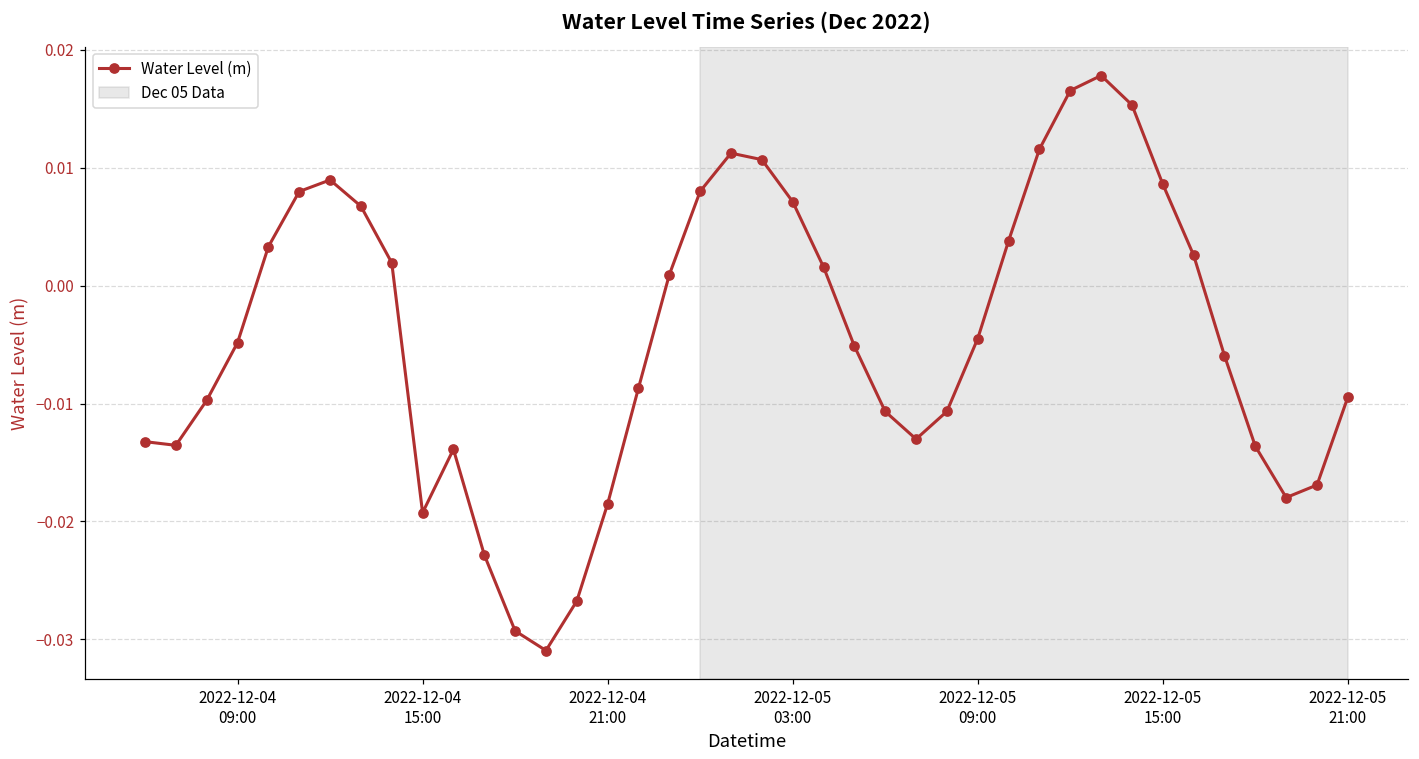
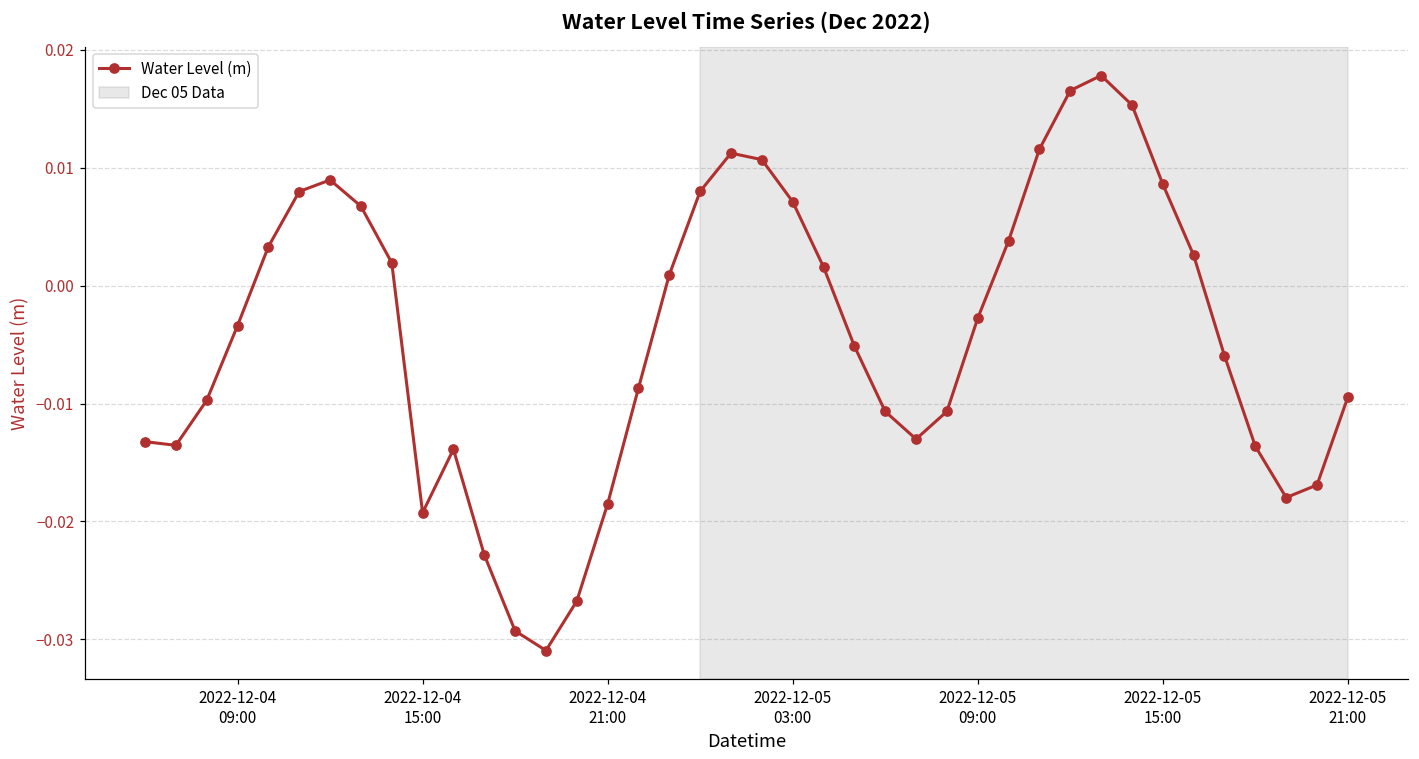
  {
-   "2022-12-04 09:00": -0.0048,
+   "2022-12-04 09:00": -0.0034,
    "2022-12-04 15:00": -0.0193,
    "2022-12-04 21:00": -0.0185,
    "2022-12-05 03:00": 0.0071,
-   "2022-12-05 09:00": -0.0045,
+   "2022-12-05 09:00": -0.0028,
    "2022-12-05 15:00": 0.0086,
    "2022-12-05 21:00": -0.0095
  }
